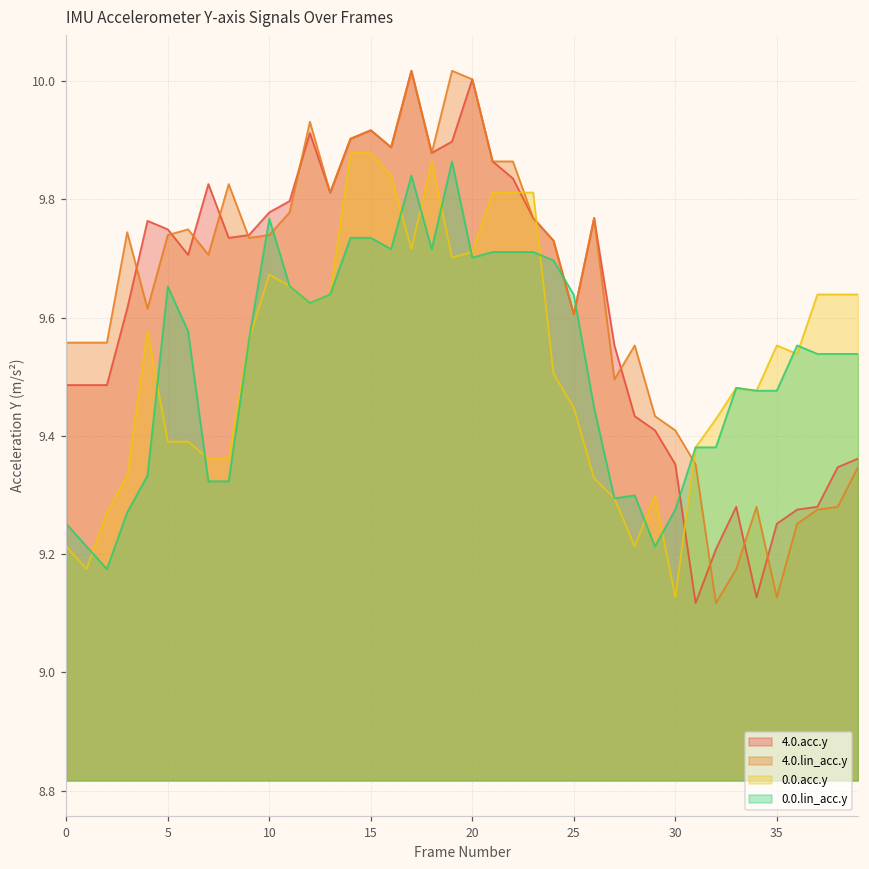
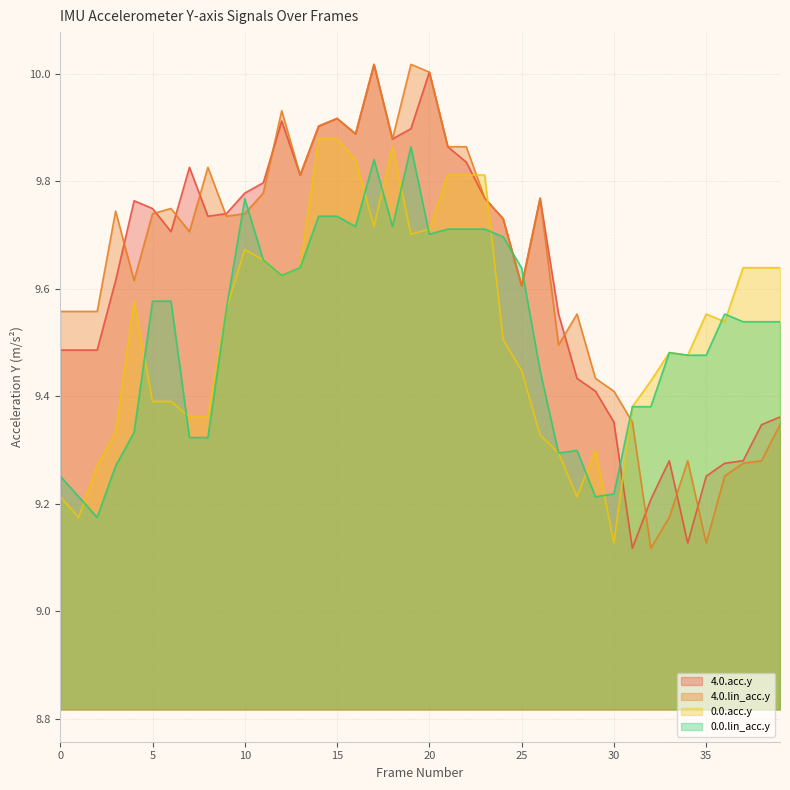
  {
    "0.0.lin_acc.y": {
      "0": 9.25,
-     "5": 9.65,
+     "5": 9.58,
      "10": 9.77,
      "15": 9.73,
      "20": 9.70,
      "25": 9.64,
-     "30": 9.28,
+     "30": 9.22,
      "35": 9.48
    }
  }
